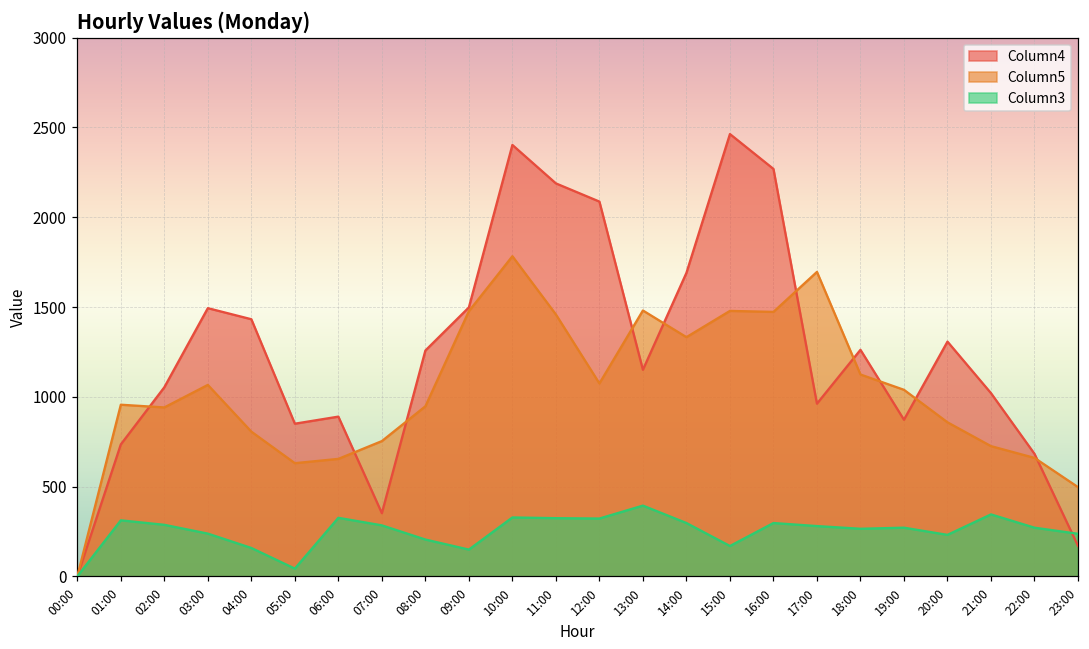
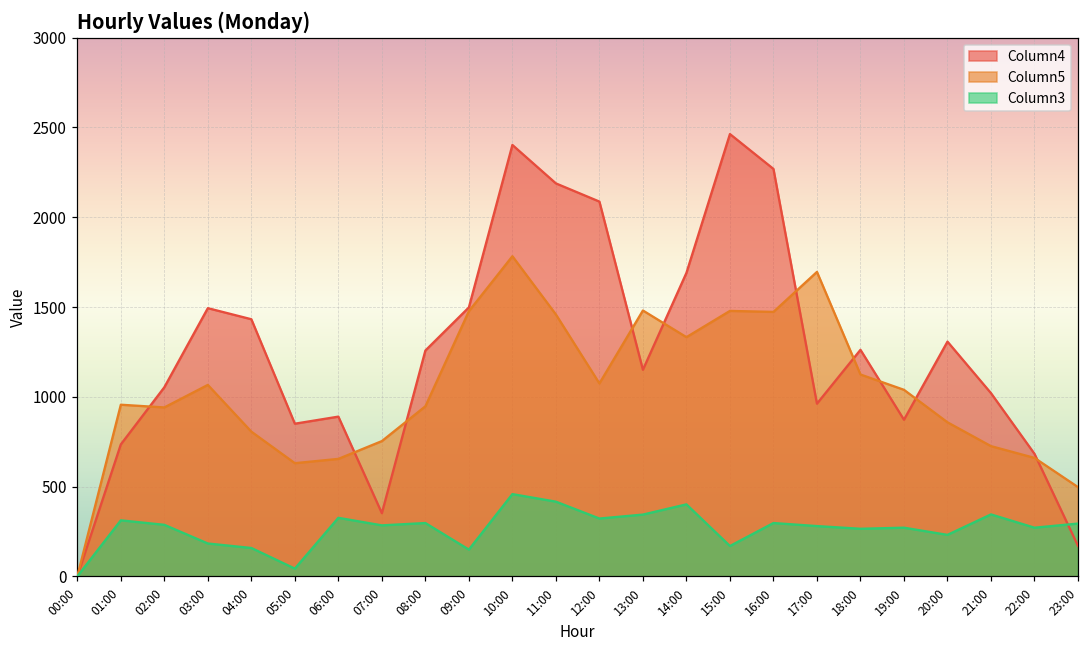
  {
    "Column3": {
      "01:00": 310,
      "02:00": 290,
-     "03:00": 240,
+     "03:00": 180,
      "04:00": 160,
      "05:00": 40,
      "06:00": 330,
      "07:00": 280,
-     "08:00": 210,
+     "08:00": 300,
      "09:00": 150,
-     "10:00": 330,
-     "11:00": 320,
+     "10:00": 460,
+     "11:00": 420,
      "12:00": 320,
-     "13:00": 390,
-     "14:00": 300,
+     "13:00": 340,
+     "14:00": 400,
      "15:00": 170,
      "16:00": 300,
      "17:00": 280,
      "18:00": 270,
      "19:00": 270,
      "20:00": 230,
      "21:00": 350,
      "22:00": 270,
-     "23:00": 240
+     "23:00": 290
    }
  }
